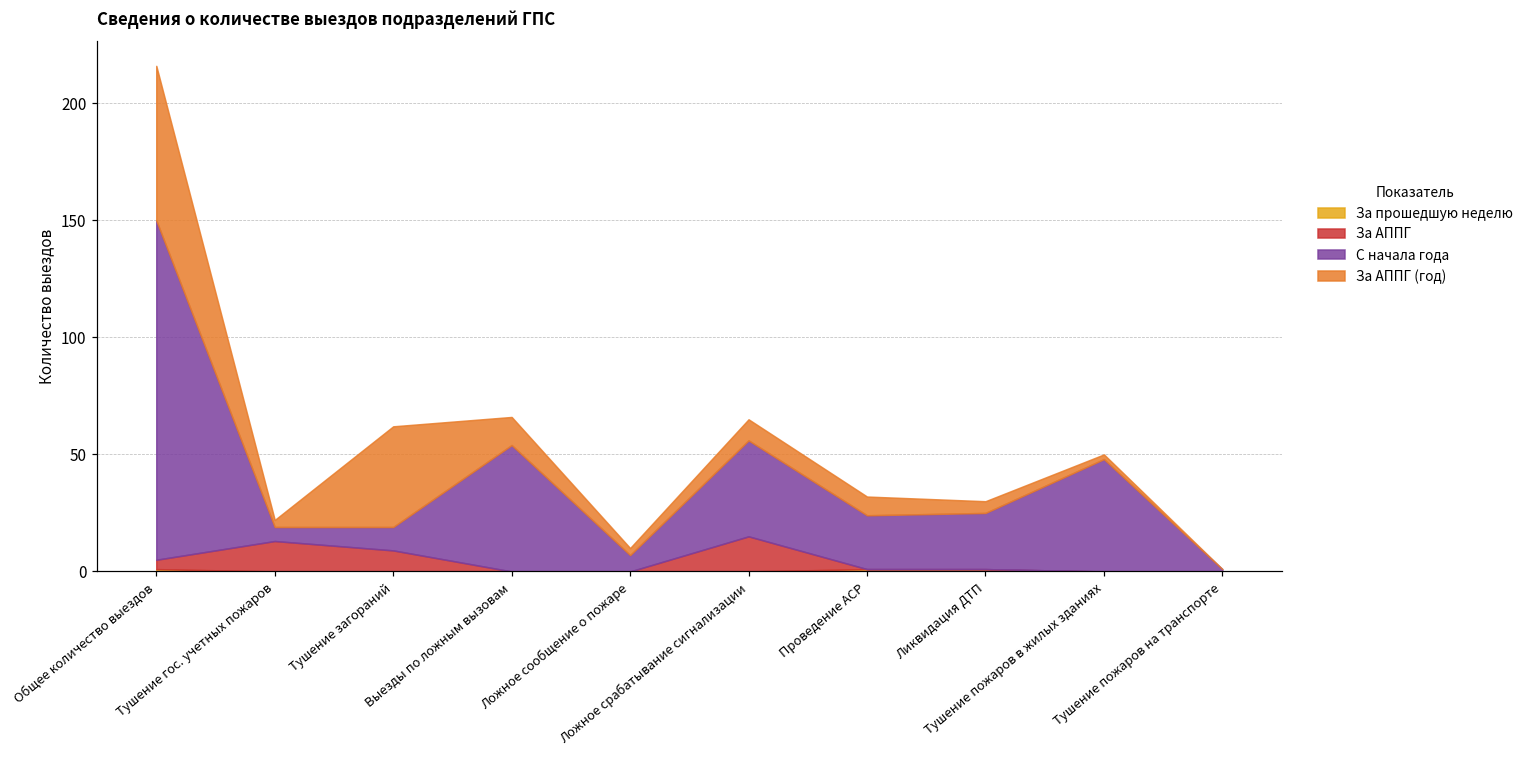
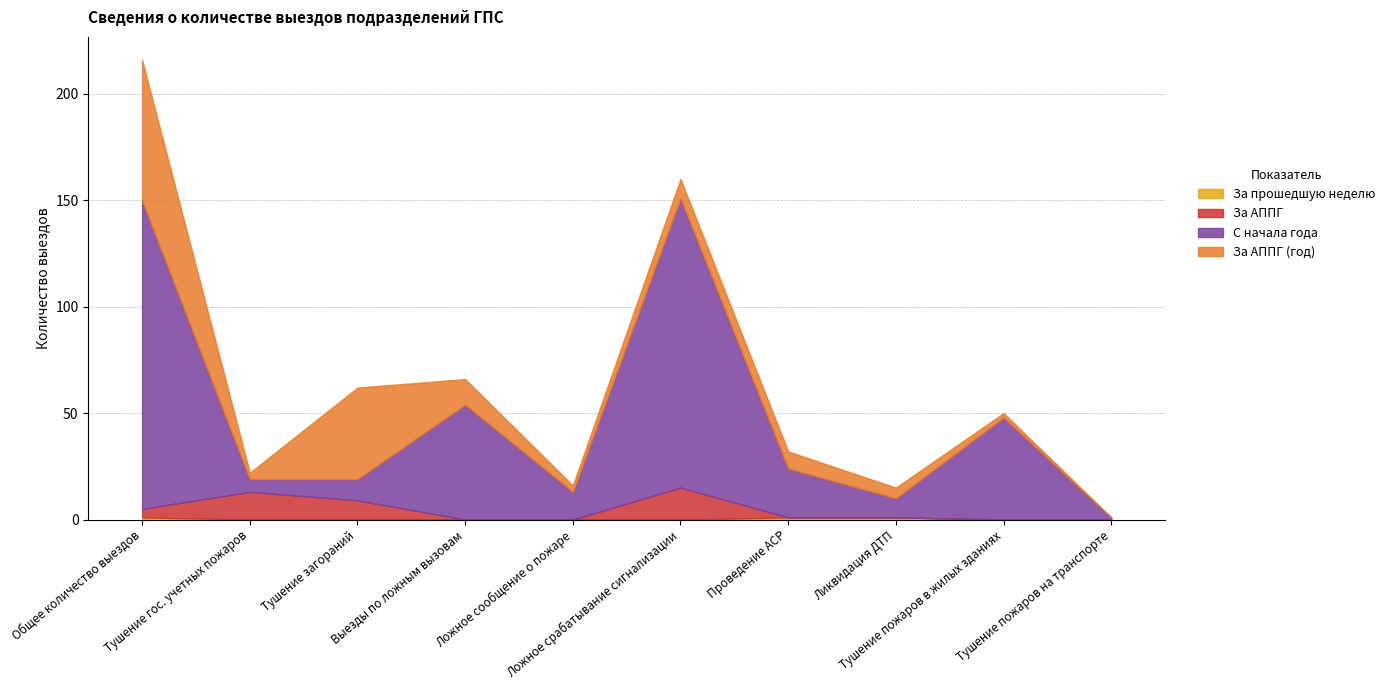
  {
    "С начала года": {
      "Общее количество выездов": 145,
      "Тушение гос. учетных пожаров": 6,
      "Тушение загораний": 10,
      "Выезды по ложным вызовам": 54,
-     "Ложное сообщение о пожаре": 7,
-     "Ложное срабатывание сигнализации": 41,
+     "Ложное сообщение о пожаре": 13,
+     "Ложное срабатывание сигнализации": 136,
      "Проведение АСР": 23,
-     "Ликвидация ДТП": 24,
+     "Ликвидация ДТП": 9,
      "Тушение пожаров в жилых зданиях": 48
    }
  }
